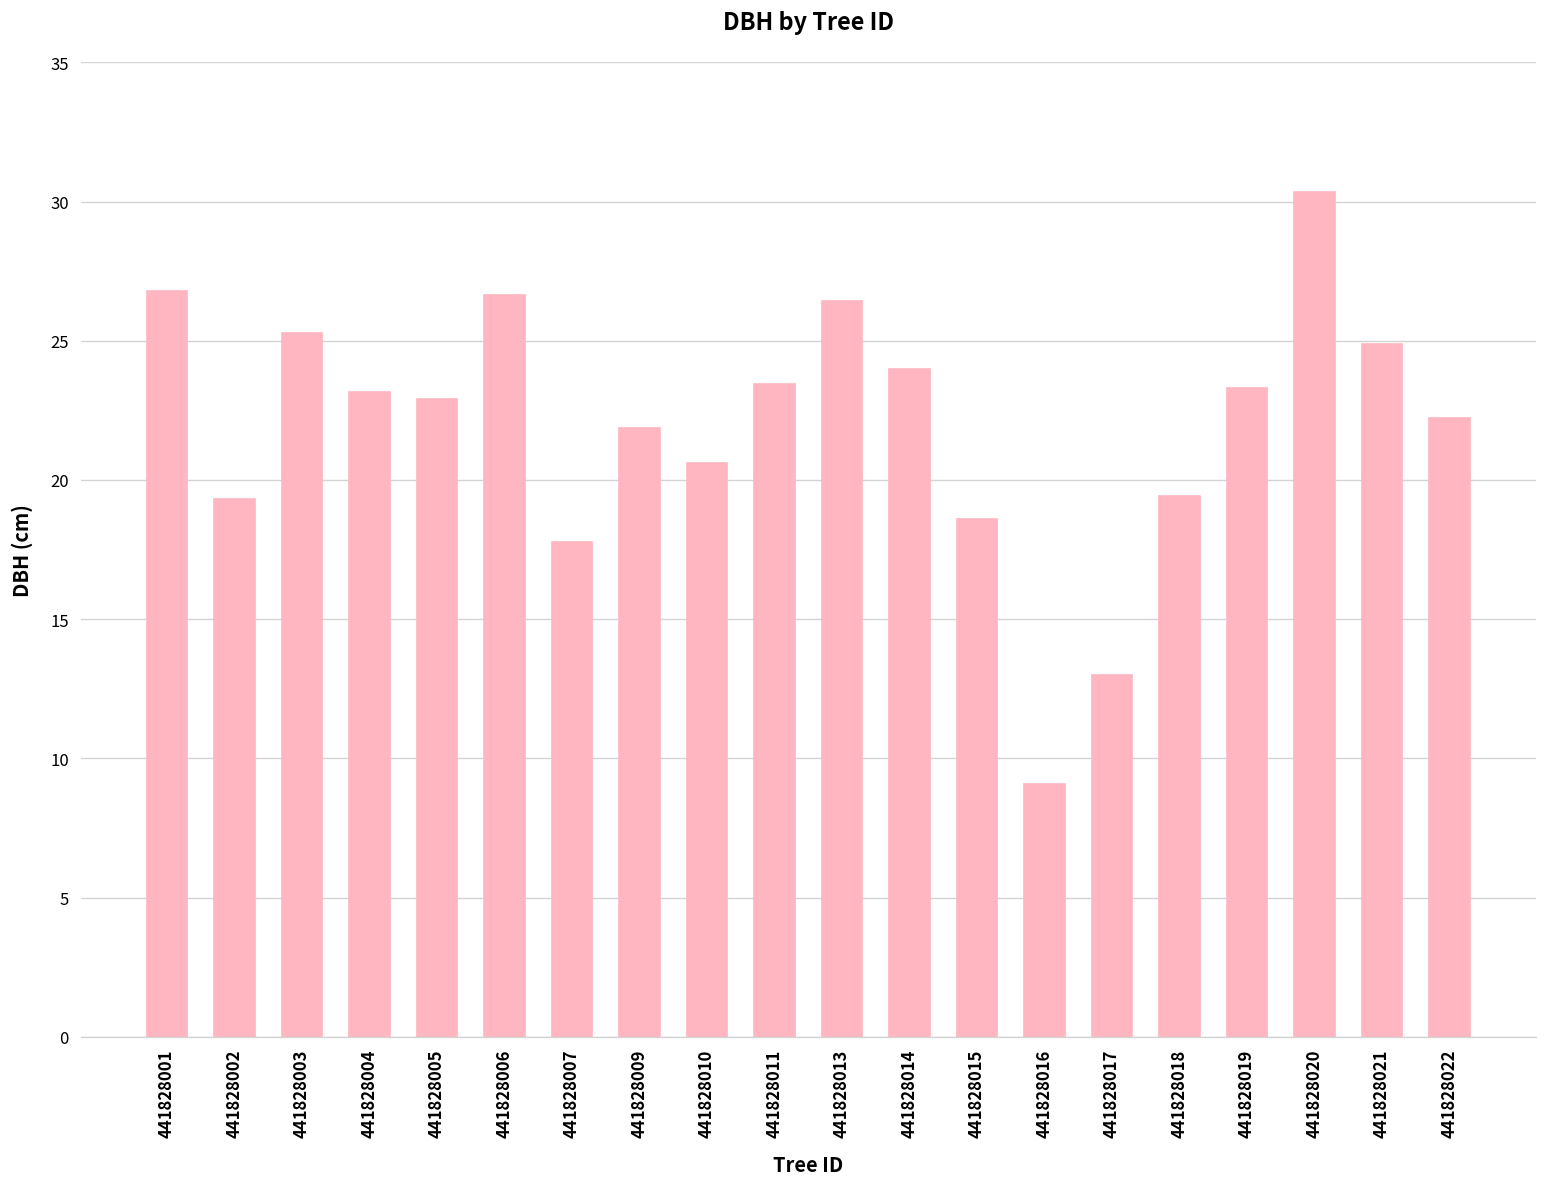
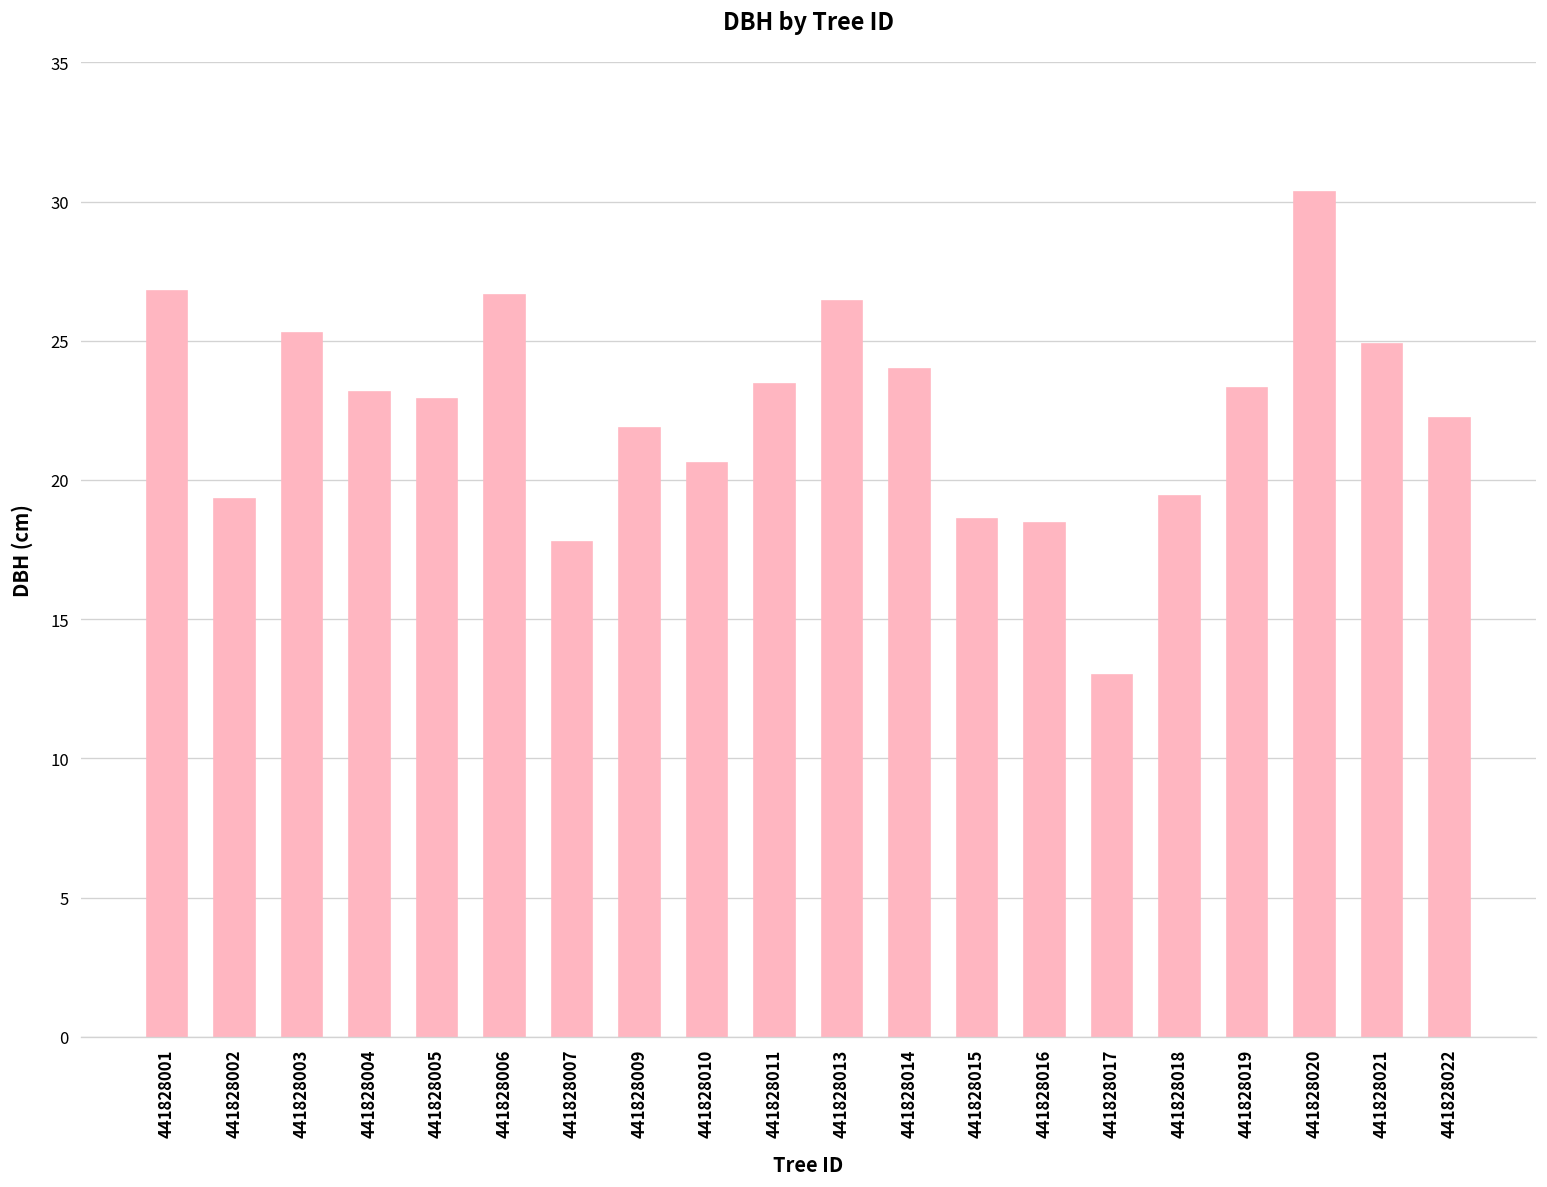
  {
    "441828001": 26.8,
    "441828002": 19.3,
    "441828003": 25.3,
    "441828004": 23.2,
    "441828005": 22.9,
    "441828006": 26.6,
    "441828007": 17.8,
    "441828009": 21.9,
    "441828010": 20.6,
    "441828011": 23.4,
    "441828013": 26.4,
    "441828014": 24.0,
    "441828015": 18.6,
-   "441828016": 9.1,
+   "441828016": 18.5,
    "441828017": 13.0,
    "441828018": 19.4,
    "441828019": 23.3,
    "441828020": 30.4,
    "441828021": 24.9,
    "441828022": 22.2
  }
